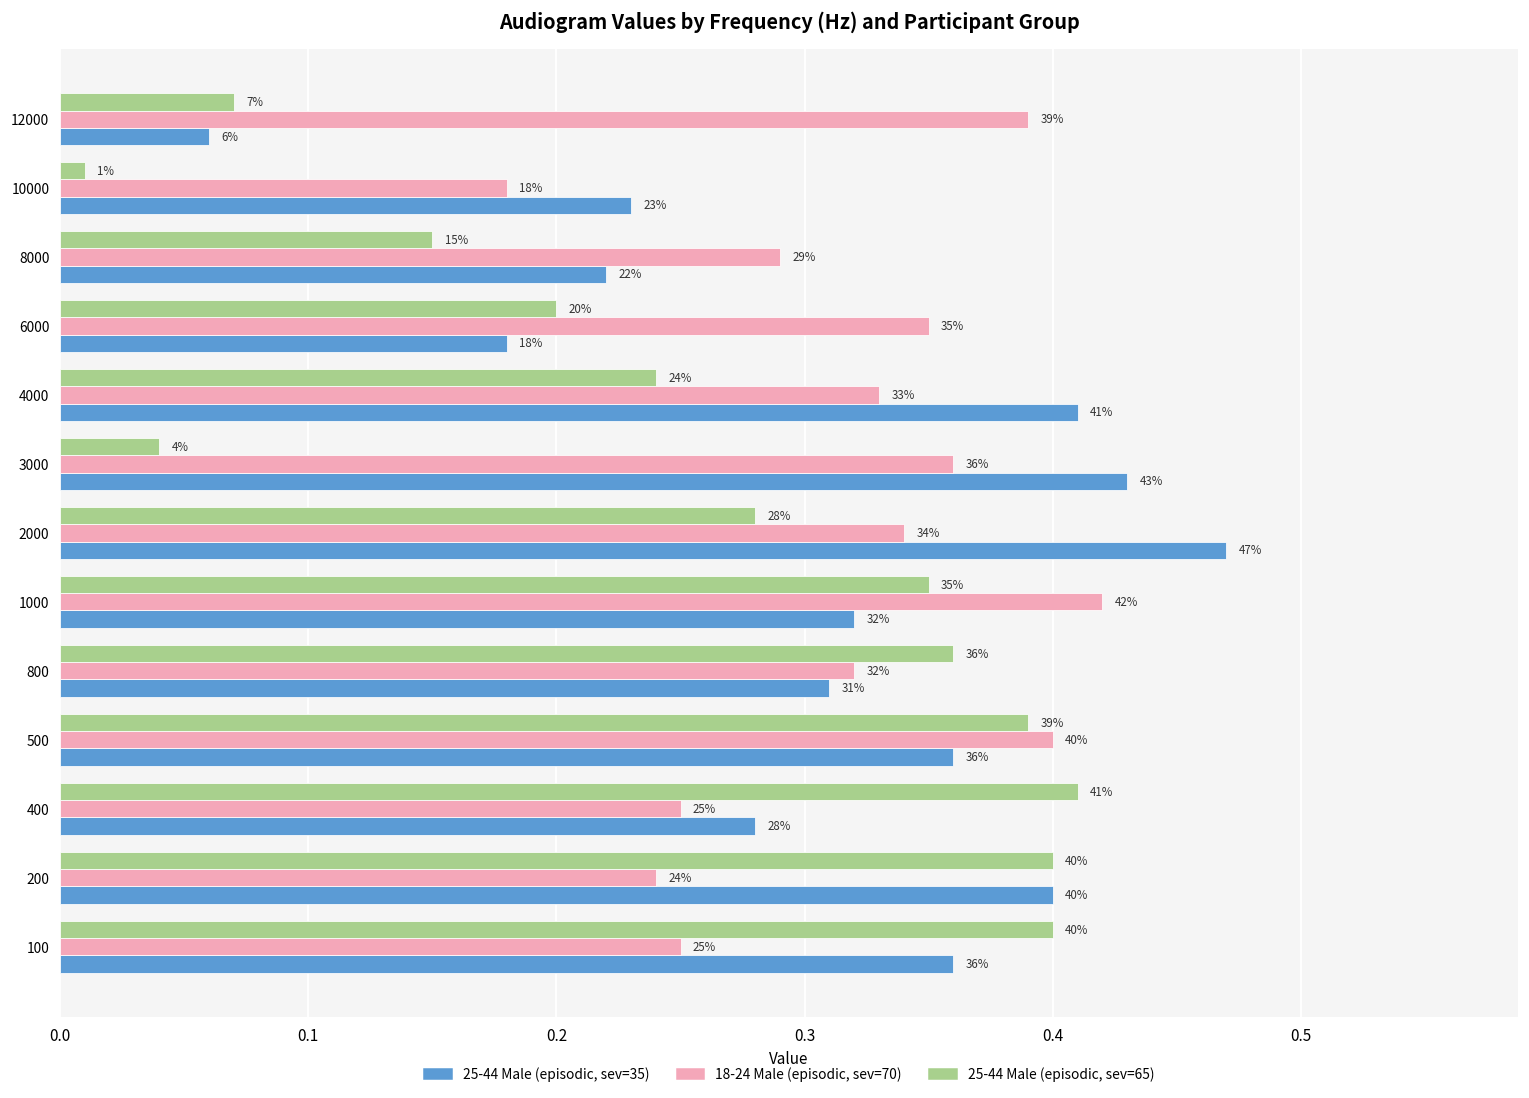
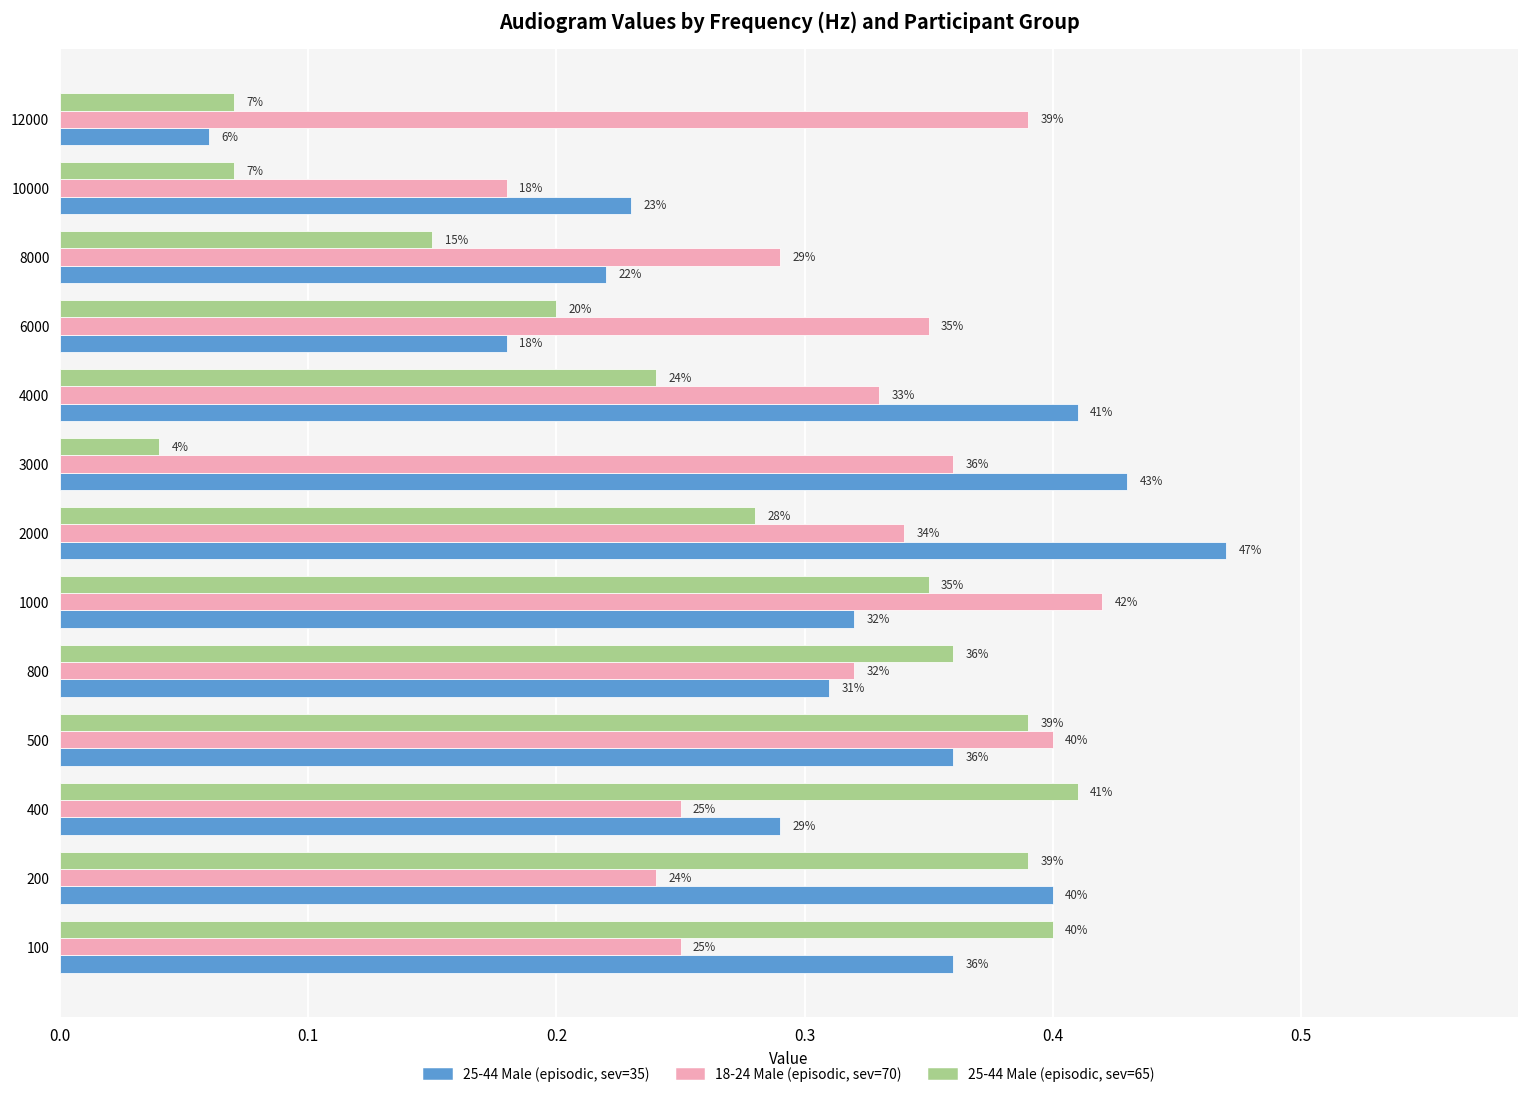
  {
    "25-44 Male (episodic, sev=35)": {
      "12000": "6%",
      "10000": "23%",
      "8000": "22%",
      "6000": "18%",
      "4000": "41%",
      "3000": "43%",
      "2000": "47%",
      "1000": "32%",
      "800": "31%",
      "500": "36%",
-     "400": "28%",
+     "400": "29%",
      "200": "40%",
      "100": "36%"
    },
    "18-24 Male (episodic, sev=70)": {
      "12000": "39%",
      "10000": "18%",
      "8000": "29%",
      "6000": "35%",
      "4000": "33%",
      "3000": "36%",
      "2000": "34%",
      "1000": "42%",
      "800": "32%",
      "500": "40%",
      "400": "25%",
      "200": "24%",
      "100": "25%"
    },
    "25-44 Male (episodic, sev=65)": {
      "12000": "7%",
-     "10000": "1%",
+     "10000": "7%",
      "8000": "15%",
      "6000": "20%",
      "4000": "24%",
      "3000": "4%",
      "2000": "28%",
      "1000": "35%",
      "800": "36%",
      "500": "39%",
      "400": "41%",
-     "200": "40%",
+     "200": "39%",
      "100": "40%"
    }
  }
